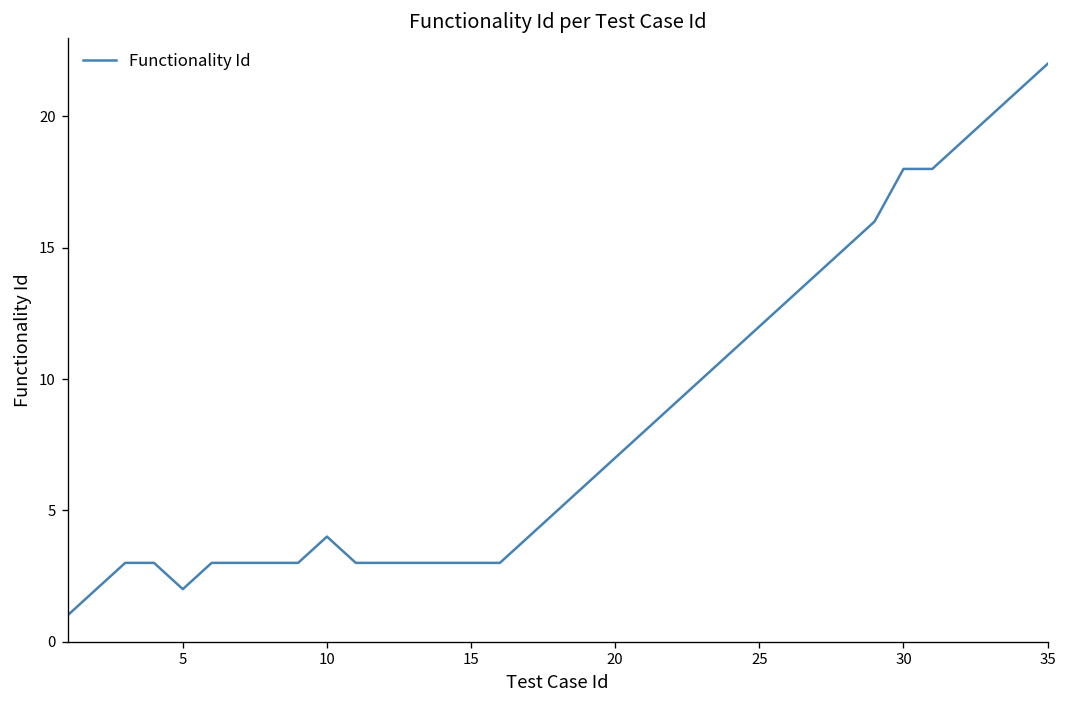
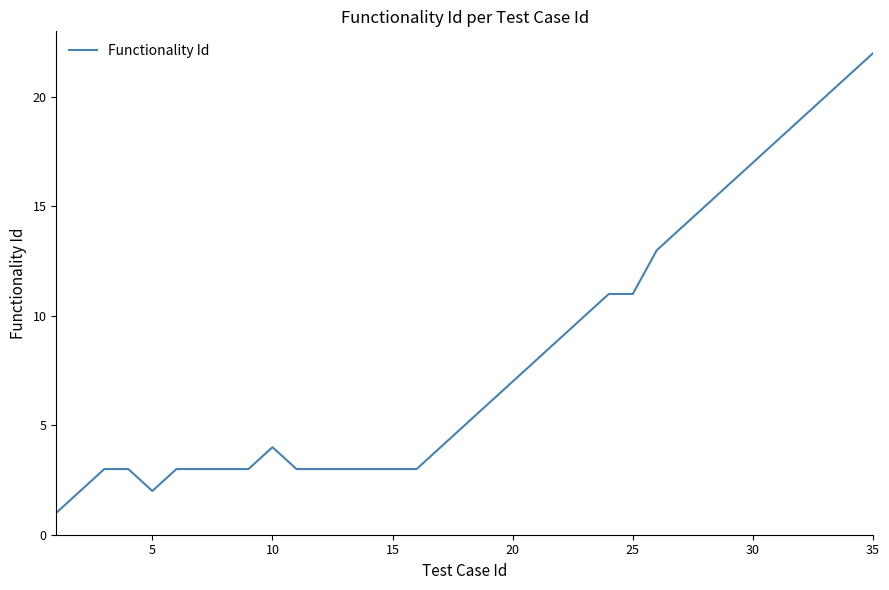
  {
    "5": 2,
    "10": 4,
    "15": 3,
    "20": 7,
-   "25": 12,
-   "30": 18,
+   "25": 11,
+   "30": 17,
    "35": 22
  }
